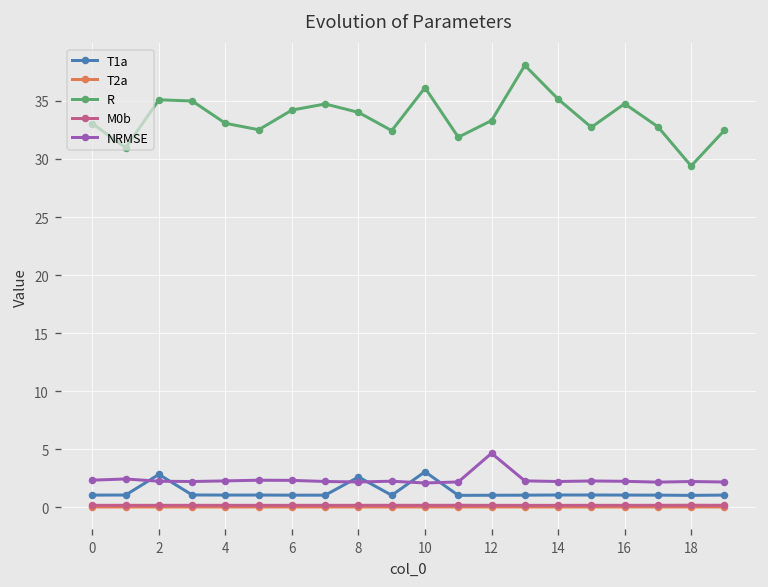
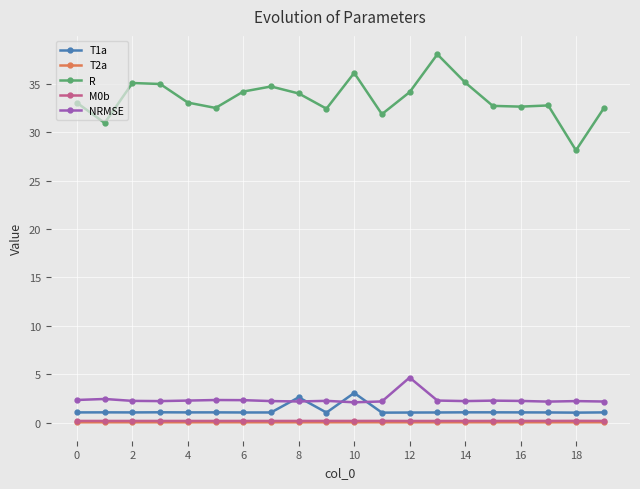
  {
    "T1a": {
      "0": 1,
-     "2": 3,
+     "2": 1,
      "4": 1,
      "6": 1,
      "8": 3,
      "10": 3,
      "12": 1,
      "14": 1,
      "16": 1,
      "18": 1
    },
    "R": {
      "2": 35,
      "4": 33,
      "6": 34,
      "8": 34,
      "10": 36,
-     "12": 33,
+     "12": 34,
      "14": 35,
-     "16": 35,
-     "18": 29
+     "16": 33,
+     "18": 28
    },
    "NRMSE": {
      "0": 2,
      "2": 2,
      "4": 2,
      "6": 2,
      "8": 2,
      "10": 2,
      "12": 5,
      "14": 2,
      "16": 2,
      "18": 2
    }
  }
